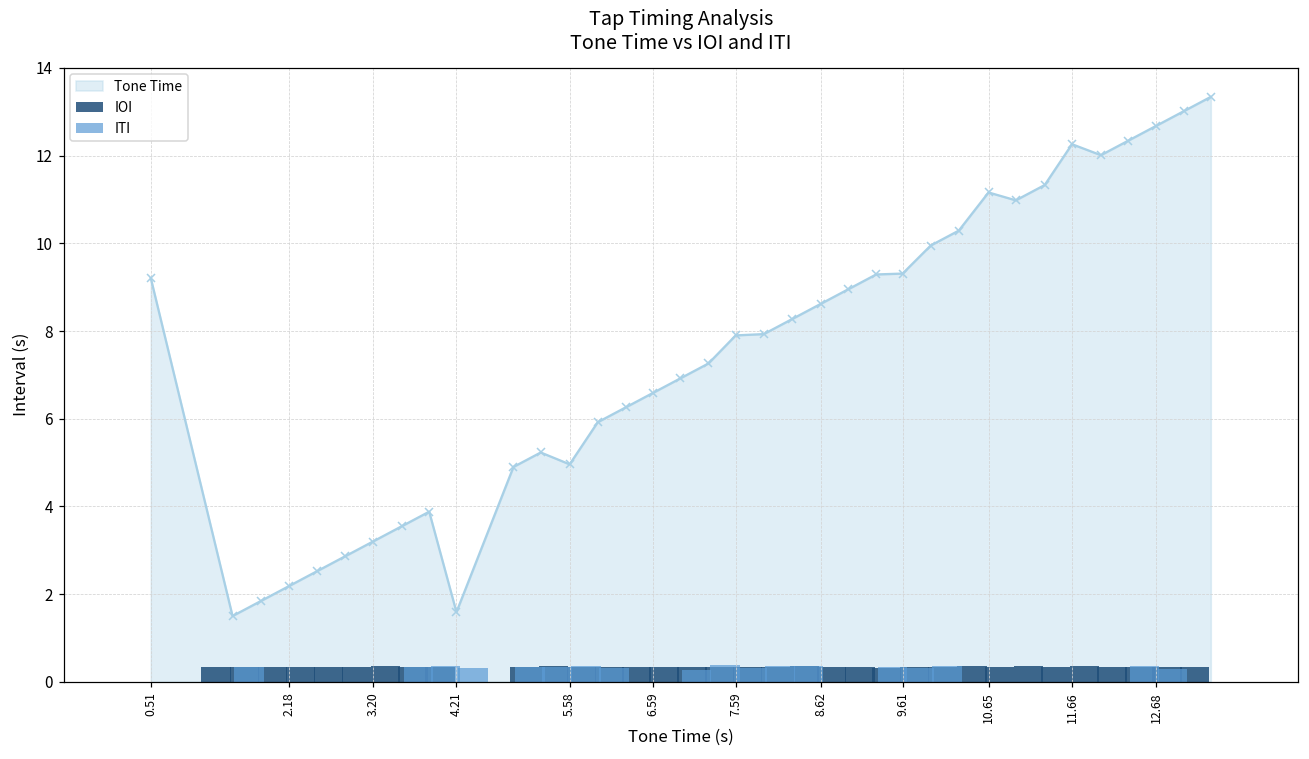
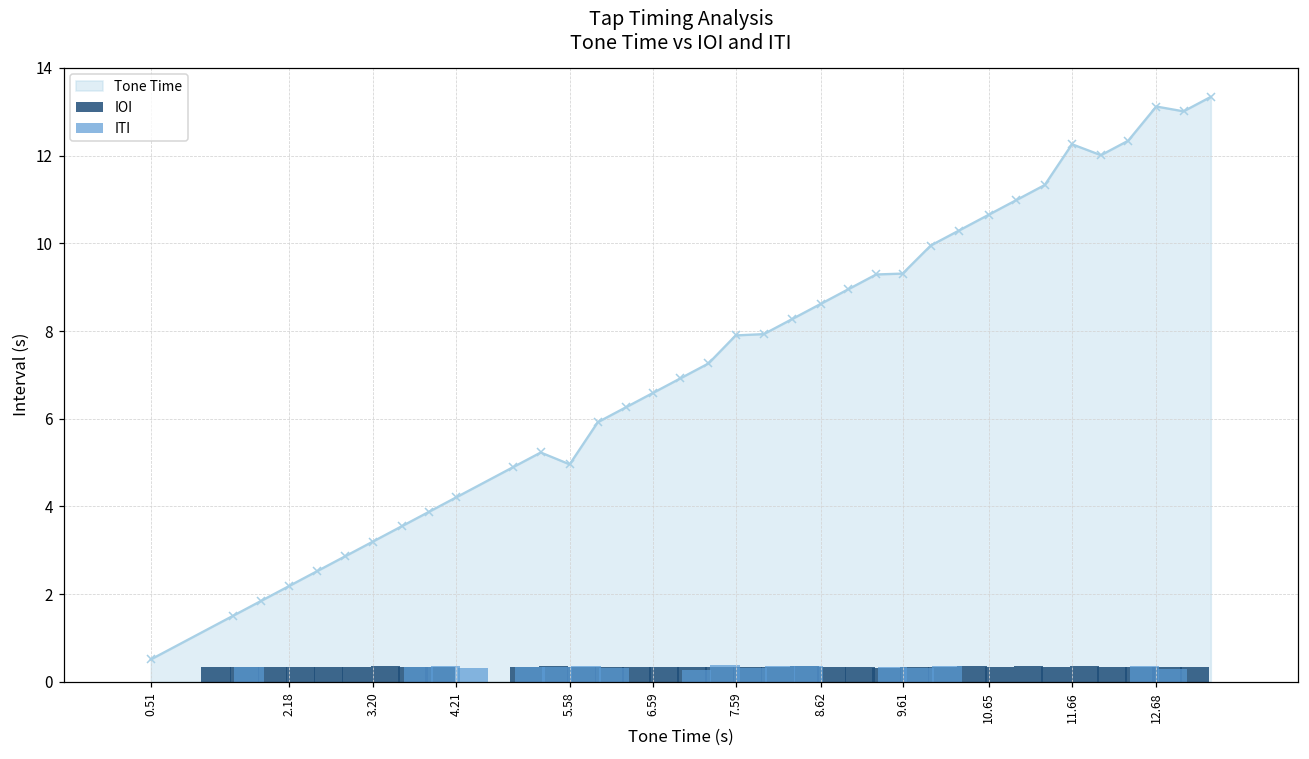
  {
    "Tone Time": {
-     "0.51": 9.2,
+     "0.51": 0.5,
      "2.18": 2.2,
      "3.20": 3.2,
-     "4.21": 1.6,
+     "4.21": 4.2,
      "5.58": 5.0,
      "6.59": 6.6,
      "7.59": 7.9,
      "8.62": 8.6,
      "9.61": 9.3,
-     "10.65": 11.2,
+     "10.65": 10.7,
      "11.66": 12.3,
-     "12.68": 12.7
+     "12.68": 13.1
    }
  }
